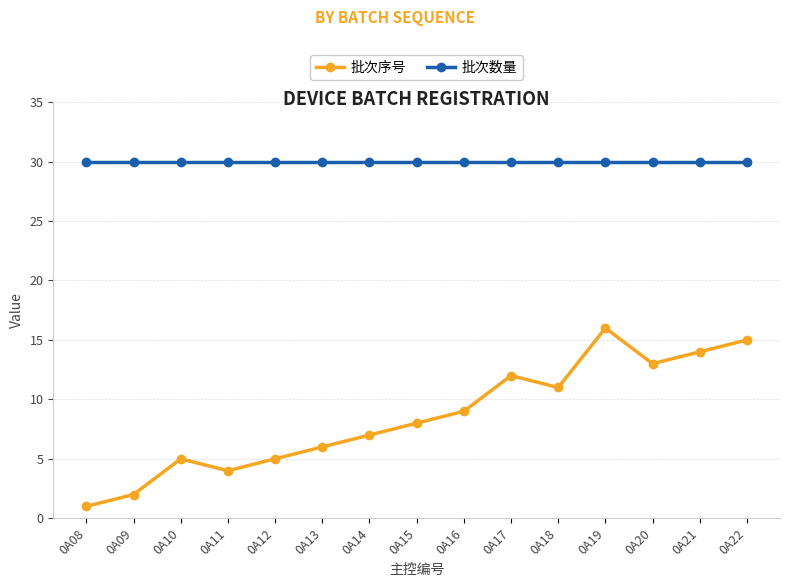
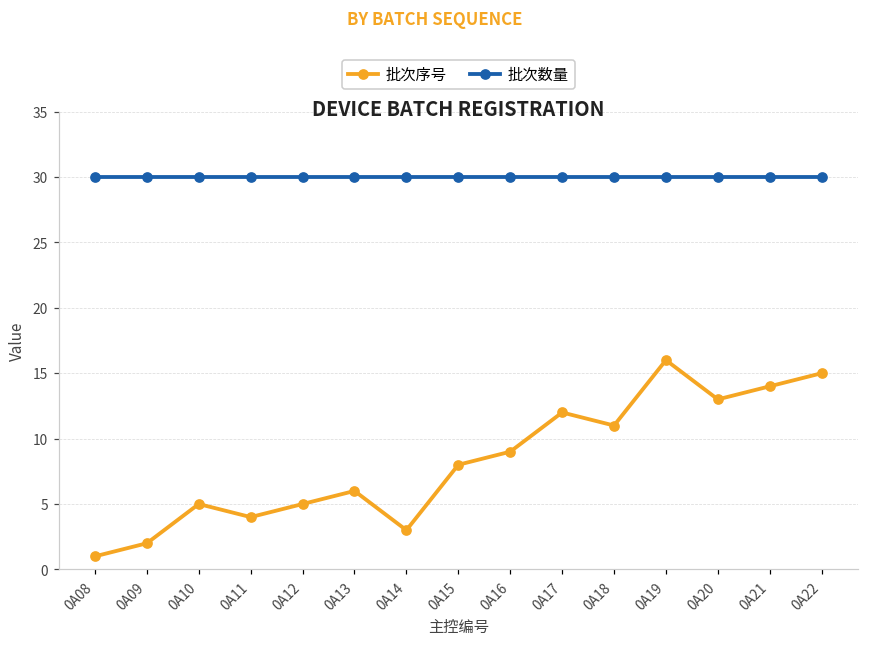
  {
    "批次序号": {
      "0A08": 1,
      "0A09": 2,
      "0A10": 5,
      "0A11": 4,
      "0A12": 5,
      "0A13": 6,
-     "0A14": 7,
+     "0A14": 3,
      "0A15": 8,
      "0A16": 9,
      "0A17": 12,
      "0A18": 11,
      "0A19": 16,
      "0A20": 13,
      "0A21": 14,
      "0A22": 15
    },
    "批次数量": {
      "0A08": 30,
      "0A09": 30,
      "0A10": 30,
      "0A11": 30,
      "0A12": 30,
      "0A13": 30,
      "0A14": 30,
      "0A15": 30,
      "0A16": 30,
      "0A17": 30,
      "0A18": 30,
      "0A19": 30,
      "0A20": 30,
      "0A21": 30,
      "0A22": 30
    }
  }
